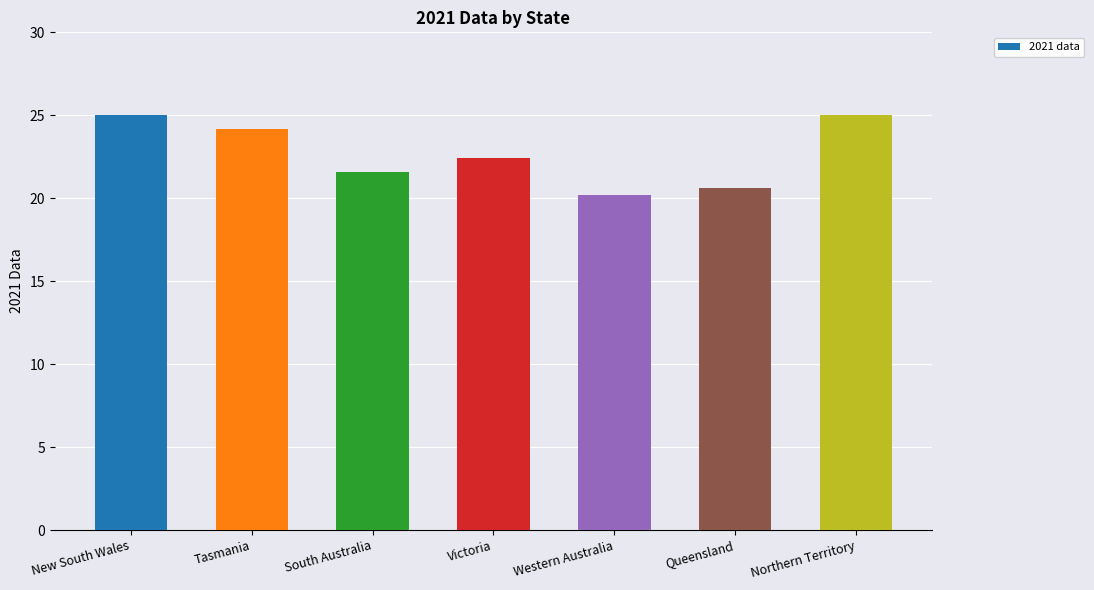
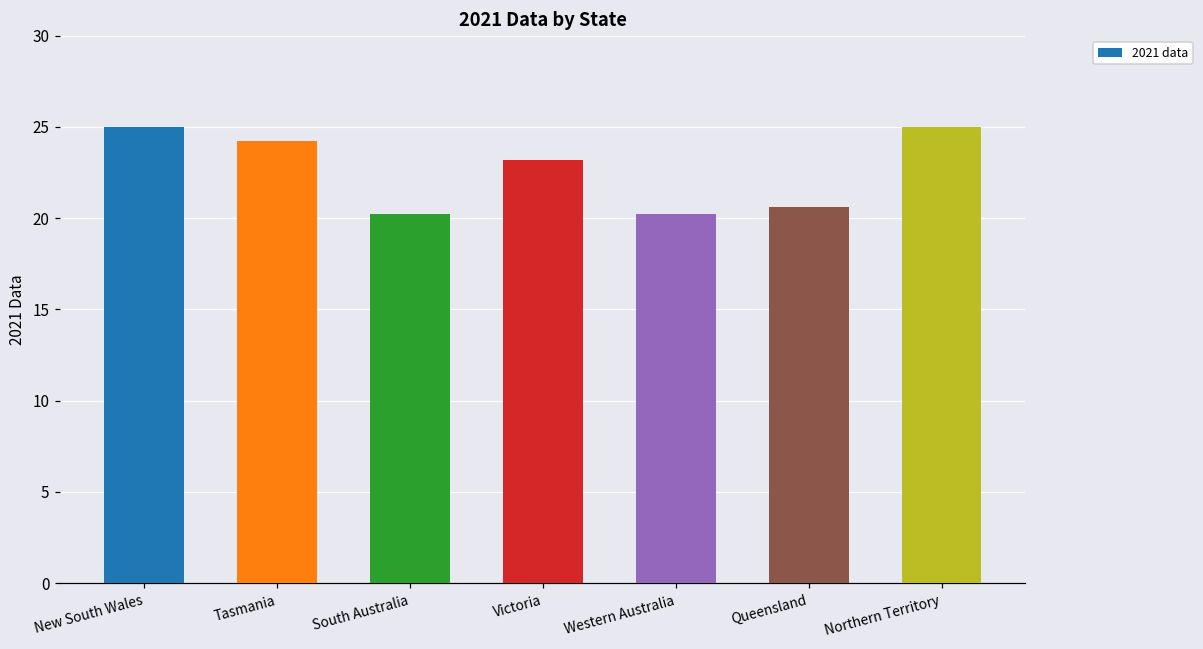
  {
    "New South Wales": 25.0,
    "Tasmania": 24.2,
-   "South Australia": 21.6,
-   "Victoria": 22.4,
+   "South Australia": 20.2,
+   "Victoria": 23.2,
    "Western Australia": 20.2,
    "Queensland": 20.6,
    "Northern Territory": 25.0
  }
